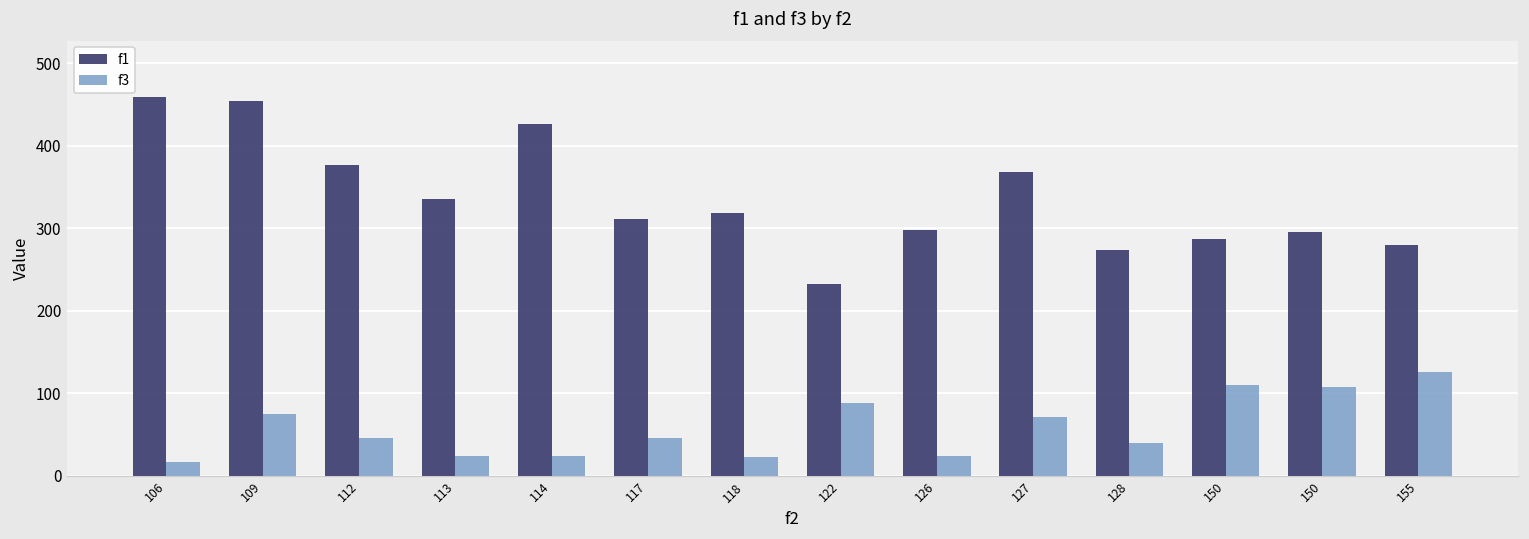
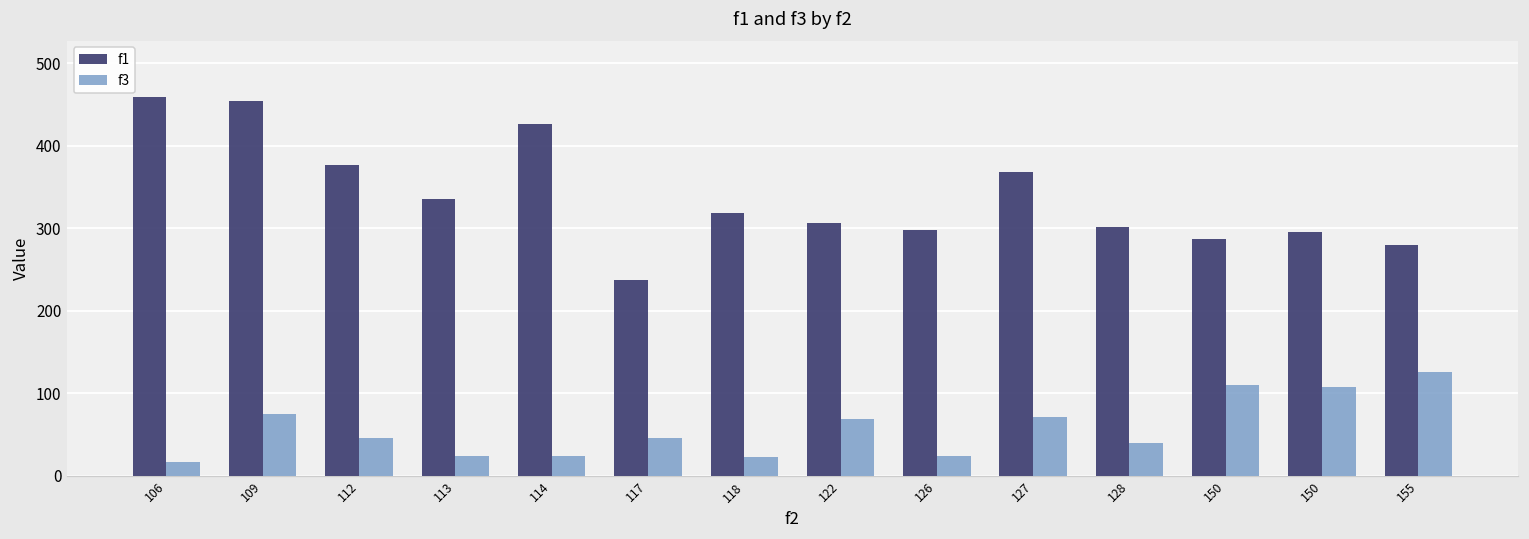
  {
    "f1": {
      "106": 460,
      "109": 450,
      "112": 380,
      "113": 340,
      "114": 430,
-     "117": 310,
+     "117": 240,
      "118": 320,
-     "122": 230,
+     "122": 310,
      "126": 300,
      "127": 370,
-     "128": 270,
+     "128": 300,
      "155": 280
    },
    "f3": {
      "106": 20,
      "109": 80,
      "112": 50,
      "113": 20,
      "114": 20,
      "117": 50,
      "118": 20,
-     "122": 90,
+     "122": 70,
      "126": 20,
      "127": 70,
      "128": 40,
      "155": 130
    }
  }
